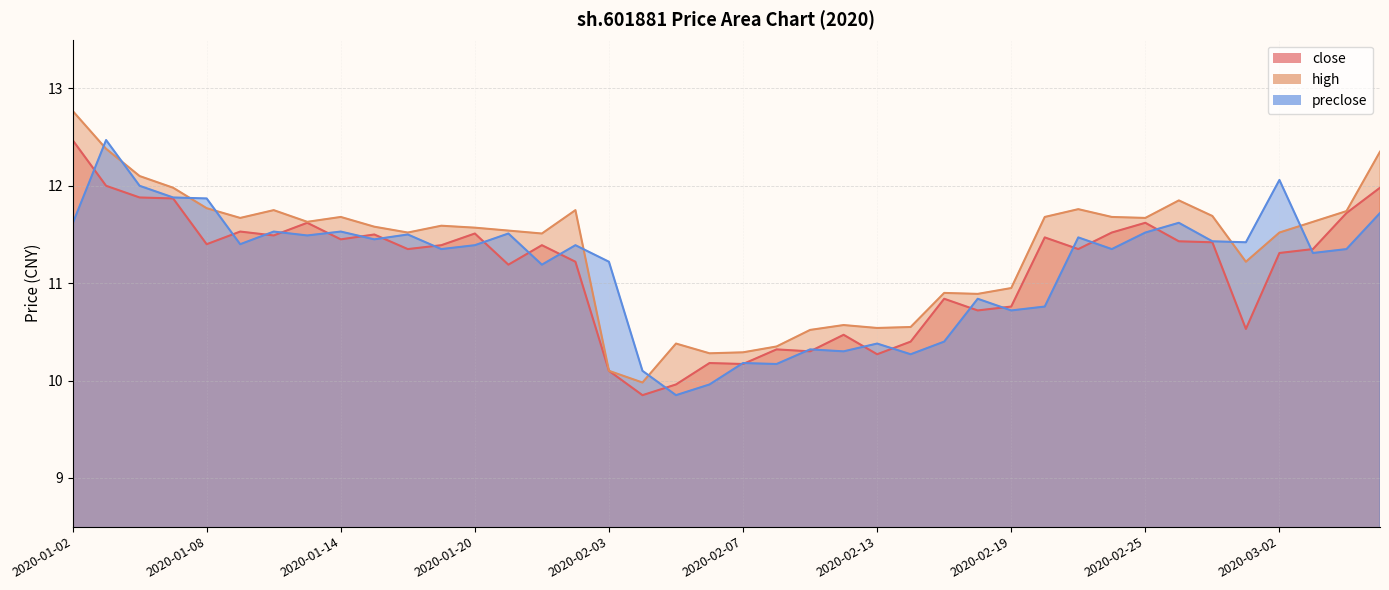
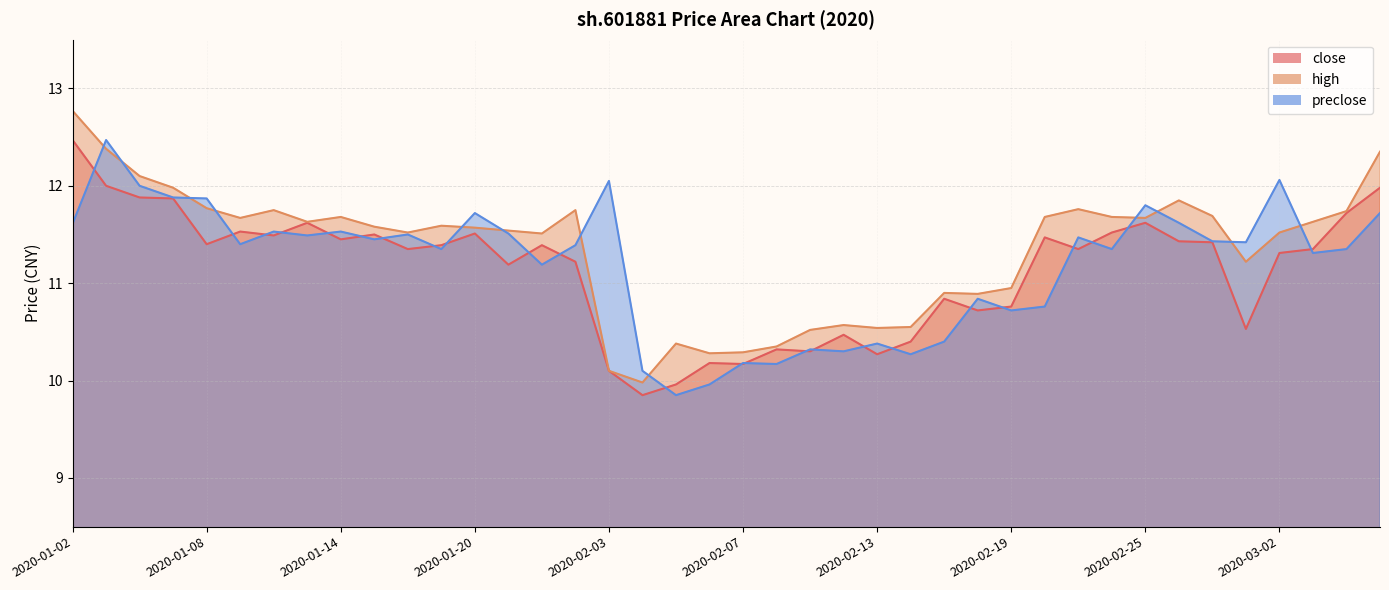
  {
    "preclose": {
      "2020-01-02": 11.6,
      "2020-01-08": 11.9,
      "2020-01-14": 11.5,
-     "2020-01-20": 11.4,
-     "2020-02-03": 11.2,
+     "2020-01-20": 11.7,
+     "2020-02-03": 12.1,
      "2020-02-13": 10.4,
      "2020-02-19": 10.7,
-     "2020-02-25": 11.5,
+     "2020-02-25": 11.8,
      "2020-03-02": 12.1
    }
  }
